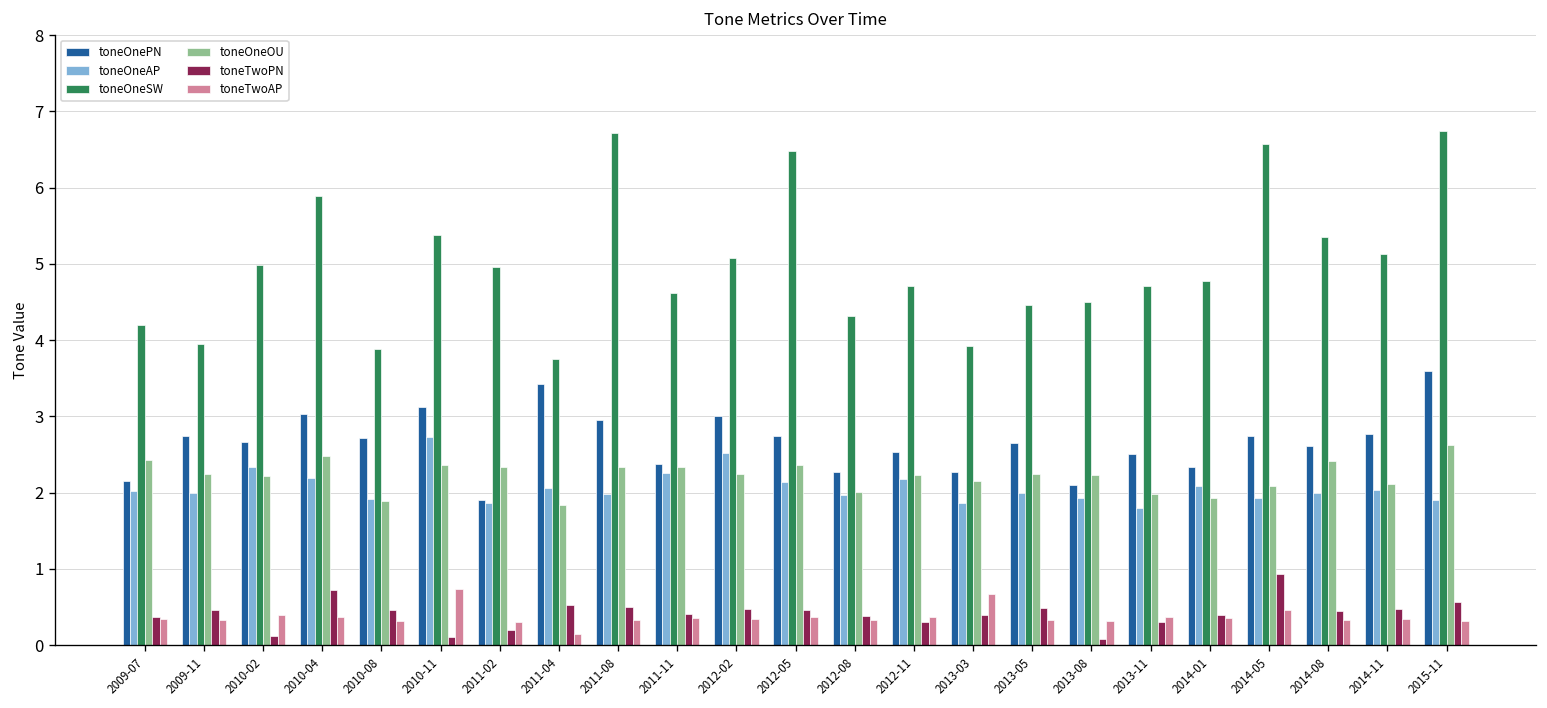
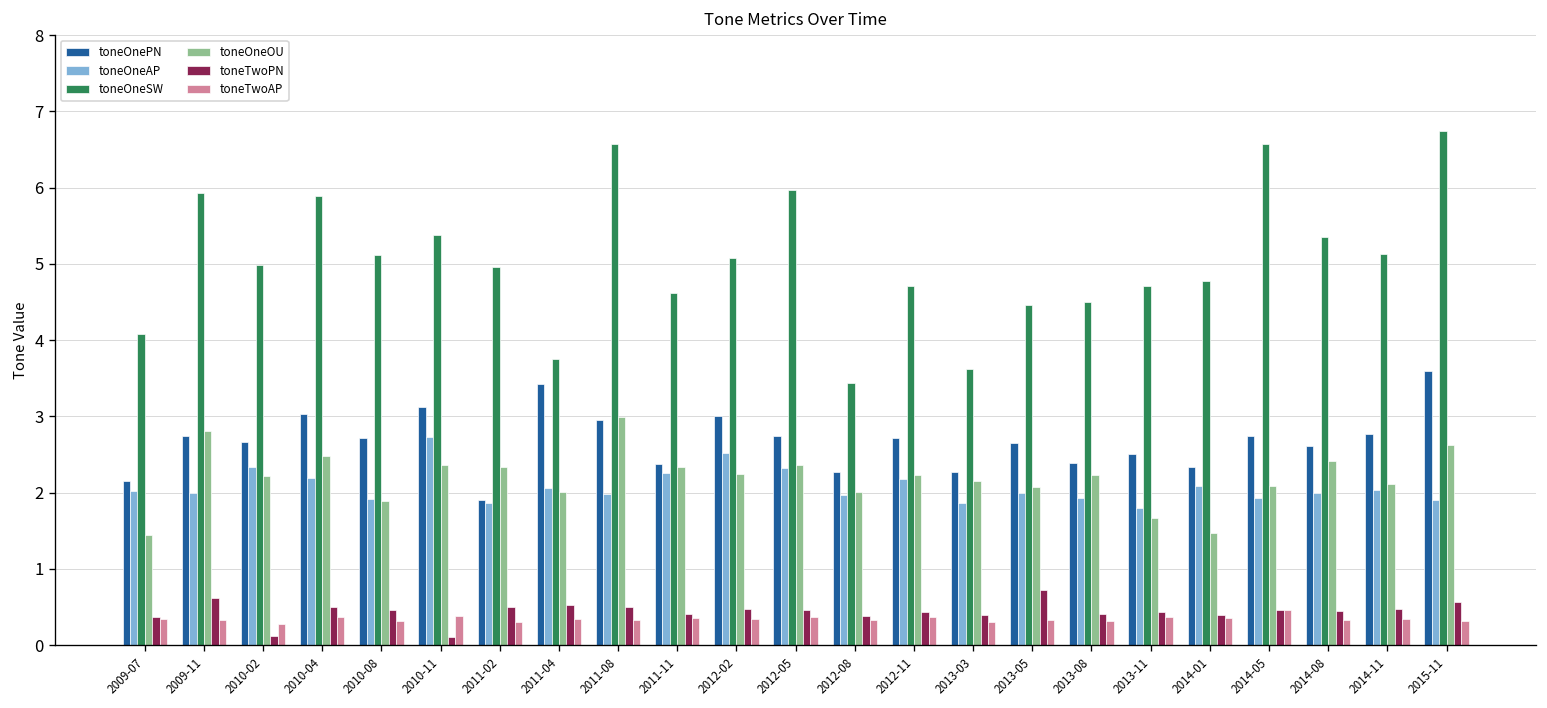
  {
    "toneOnePN": {
      "2009-07": 2.2,
      "2009-11": 2.7,
      "2010-02": 2.7,
      "2010-04": 3.0,
      "2010-08": 2.7,
      "2010-11": 3.1,
      "2011-02": 1.9,
      "2011-04": 3.4,
      "2011-08": 3.0,
      "2011-11": 2.4,
      "2012-02": 3.0,
      "2012-05": 2.7,
      "2012-08": 2.3,
-     "2012-11": 2.5,
+     "2012-11": 2.7,
      "2013-03": 2.3,
      "2013-05": 2.6,
-     "2013-08": 2.1,
+     "2013-08": 2.4,
      "2013-11": 2.5,
      "2014-01": 2.3,
      "2014-05": 2.7,
      "2014-08": 2.6,
      "2014-11": 2.8,
      "2015-11": 3.6
    },
    "toneOneAP": {
      "2009-07": 2.0,
      "2009-11": 2.0,
      "2010-02": 2.3,
      "2010-04": 2.2,
      "2010-08": 1.9,
      "2010-11": 2.7,
      "2011-02": 1.9,
      "2011-04": 2.1,
      "2011-08": 2.0,
      "2011-11": 2.3,
      "2012-02": 2.5,
-     "2012-05": 2.1,
+     "2012-05": 2.3,
      "2012-08": 2.0,
      "2012-11": 2.2,
      "2013-03": 1.9,
      "2013-05": 2.0,
      "2013-08": 1.9,
      "2013-11": 1.8,
      "2014-01": 2.1,
      "2014-05": 1.9,
      "2014-08": 2.0,
      "2014-11": 2.0,
      "2015-11": 1.9
    },
    "toneOneSW": {
-     "2009-07": 4.2,
-     "2009-11": 3.9,
+     "2009-07": 4.1,
+     "2009-11": 5.9,
      "2010-02": 5.0,
      "2010-04": 5.9,
-     "2010-08": 3.9,
+     "2010-08": 5.1,
      "2010-11": 5.4,
      "2011-02": 5.0,
      "2011-04": 3.8,
-     "2011-08": 6.7,
+     "2011-08": 6.6,
      "2011-11": 4.6,
      "2012-02": 5.1,
-     "2012-05": 6.5,
-     "2012-08": 4.3,
+     "2012-05": 6.0,
+     "2012-08": 3.4,
      "2012-11": 4.7,
-     "2013-03": 3.9,
+     "2013-03": 3.6,
      "2013-05": 4.5,
      "2013-08": 4.5,
      "2013-11": 4.7,
      "2014-01": 4.8,
      "2014-05": 6.6,
      "2014-08": 5.4,
      "2014-11": 5.1,
      "2015-11": 6.7
    },
    "toneOneOU": {
-     "2009-07": 2.4,
-     "2009-11": 2.2,
+     "2009-07": 1.4,
+     "2009-11": 2.8,
      "2010-02": 2.2,
      "2010-04": 2.5,
      "2010-08": 1.9,
      "2010-11": 2.4,
      "2011-02": 2.3,
-     "2011-04": 1.8,
-     "2011-08": 2.3,
+     "2011-04": 2.0,
+     "2011-08": 3.0,
      "2011-11": 2.3,
      "2012-02": 2.3,
      "2012-05": 2.4,
      "2012-08": 2.0,
      "2012-11": 2.2,
      "2013-03": 2.2,
-     "2013-05": 2.2,
+     "2013-05": 2.1,
      "2013-08": 2.2,
-     "2013-11": 2.0,
-     "2014-01": 1.9,
+     "2013-11": 1.7,
+     "2014-01": 1.5,
      "2014-05": 2.1,
      "2014-08": 2.4,
      "2014-11": 2.1,
      "2015-11": 2.6
    },
    "toneTwoPN": {
      "2009-07": 0.4,
-     "2009-11": 0.5,
+     "2009-11": 0.6,
      "2010-02": 0.1,
-     "2010-04": 0.7,
+     "2010-04": 0.5,
      "2010-08": 0.5,
      "2010-11": 0.1,
-     "2011-02": 0.2,
+     "2011-02": 0.5,
      "2011-04": 0.5,
      "2011-08": 0.5,
      "2011-11": 0.4,
      "2012-02": 0.5,
      "2012-05": 0.5,
      "2012-08": 0.4,
-     "2012-11": 0.3,
+     "2012-11": 0.4,
      "2013-03": 0.4,
-     "2013-05": 0.5,
-     "2013-08": 0.1,
-     "2013-11": 0.3,
+     "2013-05": 0.7,
+     "2013-08": 0.4,
+     "2013-11": 0.4,
      "2014-01": 0.4,
-     "2014-05": 0.9,
+     "2014-05": 0.5,
      "2014-08": 0.4,
      "2014-11": 0.5,
      "2015-11": 0.6
    },
    "toneTwoAP": {
      "2009-07": 0.3,
      "2009-11": 0.3,
-     "2010-02": 0.4,
+     "2010-02": 0.3,
      "2010-04": 0.4,
      "2010-08": 0.3,
-     "2010-11": 0.7,
+     "2010-11": 0.4,
      "2011-02": 0.3,
-     "2011-04": 0.1,
+     "2011-04": 0.3,
      "2011-08": 0.3,
      "2011-11": 0.4,
      "2012-02": 0.3,
      "2012-05": 0.4,
      "2012-08": 0.3,
      "2012-11": 0.4,
-     "2013-03": 0.7,
+     "2013-03": 0.3,
      "2013-05": 0.3,
      "2013-08": 0.3,
      "2013-11": 0.4,
      "2014-01": 0.4,
      "2014-05": 0.5,
      "2014-08": 0.3,
      "2014-11": 0.3,
      "2015-11": 0.3
    }
  }
